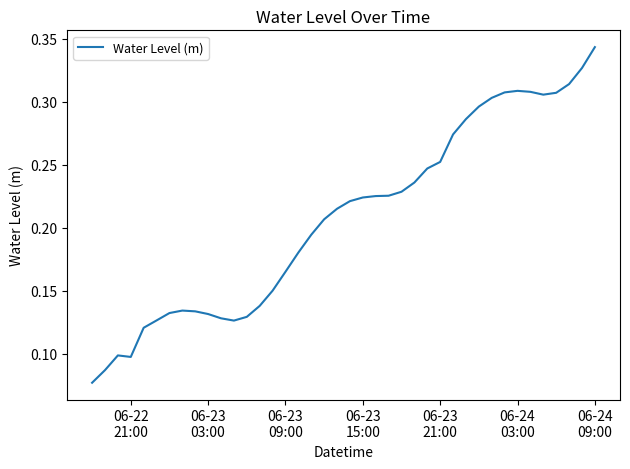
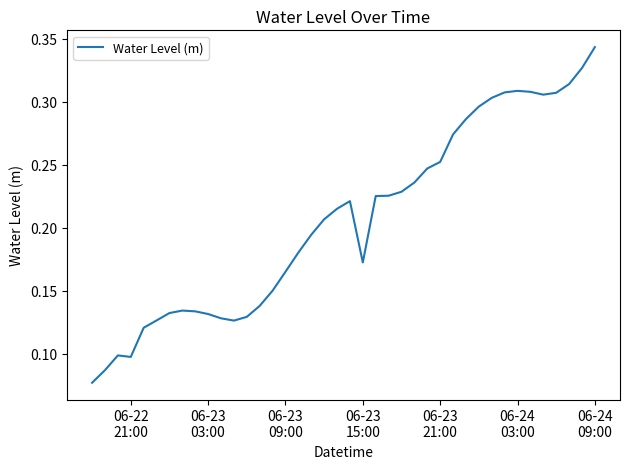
  {
    "06-22 21:00": 0.097,
    "06-23 03:00": 0.131,
    "06-23 09:00": 0.165,
-   "06-23 15:00": 0.224,
+   "06-23 15:00": 0.172,
    "06-23 21:00": 0.252,
    "06-24 03:00": 0.309,
    "06-24 09:00": 0.343
  }
